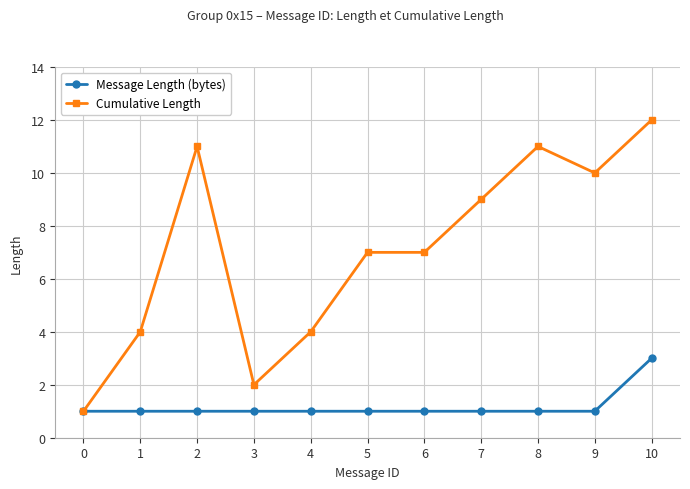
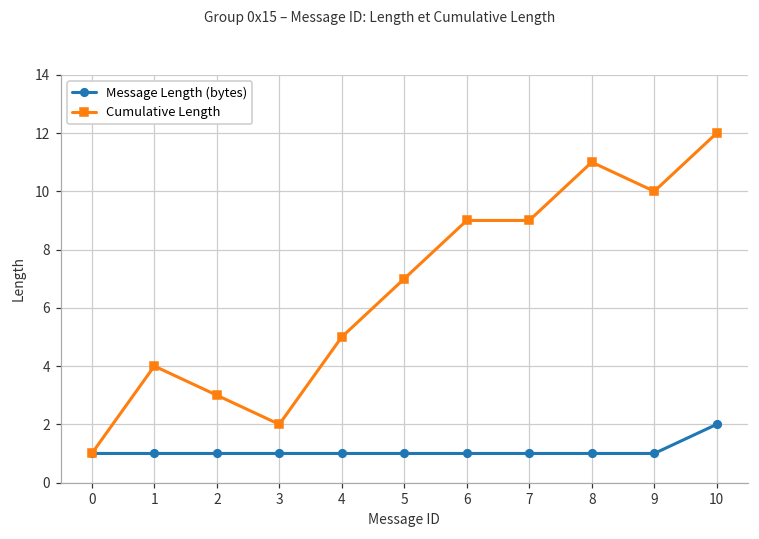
  {
    "Message Length (bytes)": {
      "1": 1,
      "2": 1,
      "3": 1,
      "4": 1,
      "5": 1,
      "6": 1,
      "7": 1,
      "8": 1,
      "9": 1,
-     "10": 3
+     "10": 2
    },
    "Cumulative Length": {
      "1": 4,
-     "2": 11,
+     "2": 3,
      "3": 2,
-     "4": 4,
+     "4": 5,
      "5": 7,
-     "6": 7,
+     "6": 9,
      "7": 9,
      "8": 11,
      "9": 10,
      "10": 12
    }
  }
